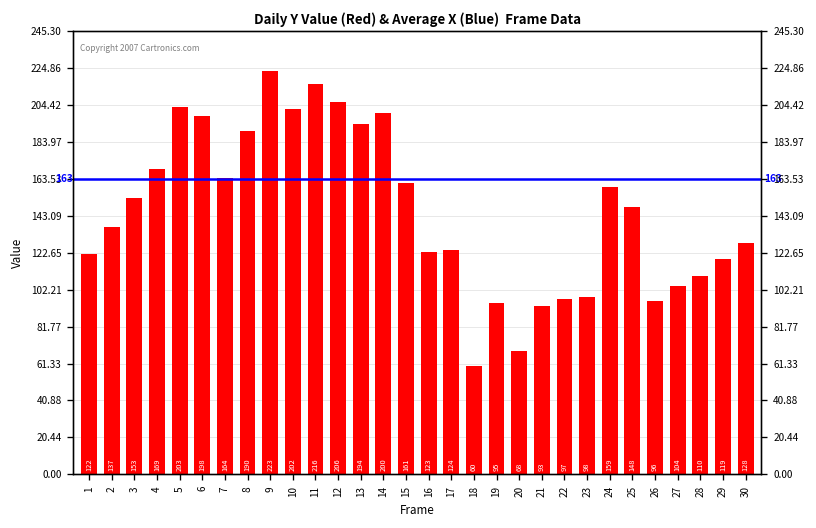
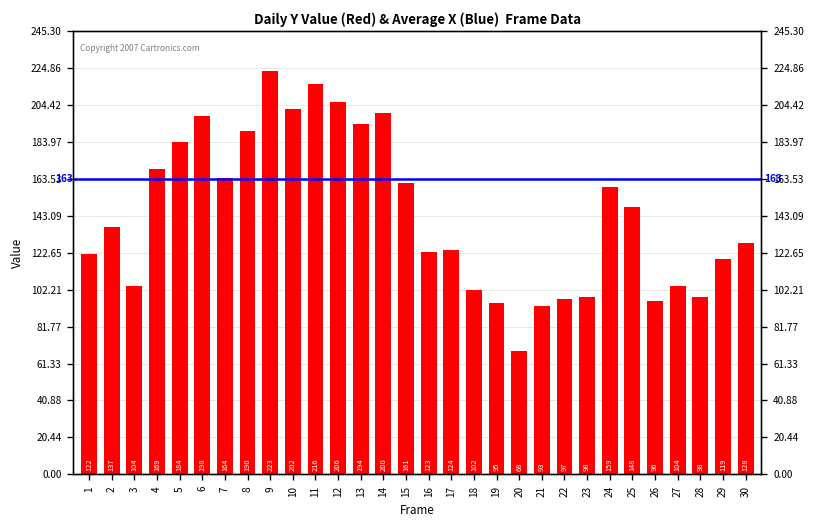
  {
    "1": 122,
    "2": 137,
-   "3": 153,
+   "3": 104,
    "4": 169,
-   "5": 203,
+   "5": 184,
    "6": 198,
    "7": 164,
    "8": 190,
    "9": 223,
    "10": 202,
    "11": 216,
    "12": 206,
    "13": 194,
    "14": 200,
    "15": 161,
    "16": 123,
    "17": 124,
-   "18": 60,
+   "18": 102,
    "19": 95,
    "20": 68,
    "21": 93,
    "22": 97,
    "23": 98,
    "24": 159,
    "25": 148,
    "26": 96,
    "27": 104,
-   "28": 110,
+   "28": 98,
    "29": 119,
    "30": 128
  }
